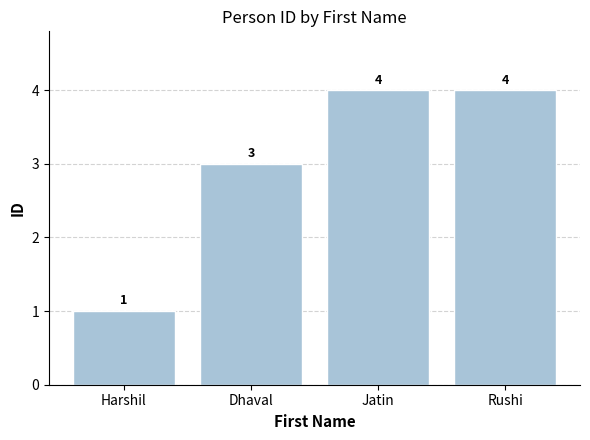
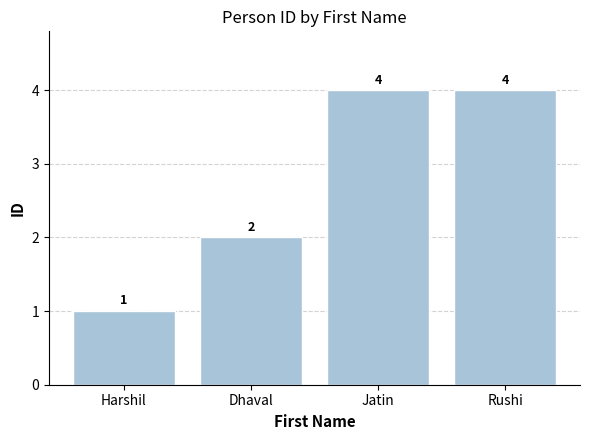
  {
    "Harshil": 1,
-   "Dhaval": 3,
+   "Dhaval": 2,
    "Jatin": 4,
    "Rushi": 4
  }
